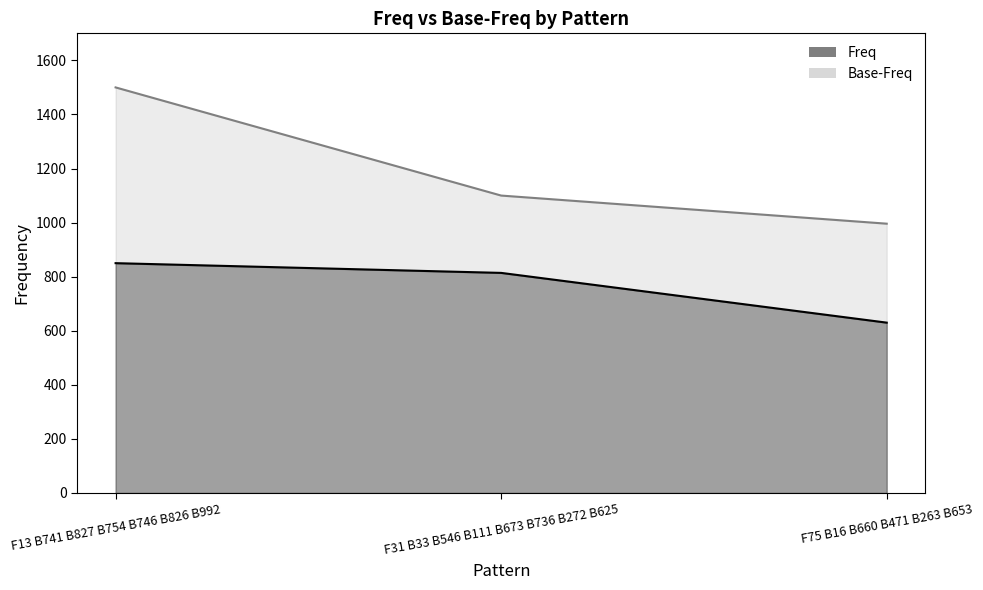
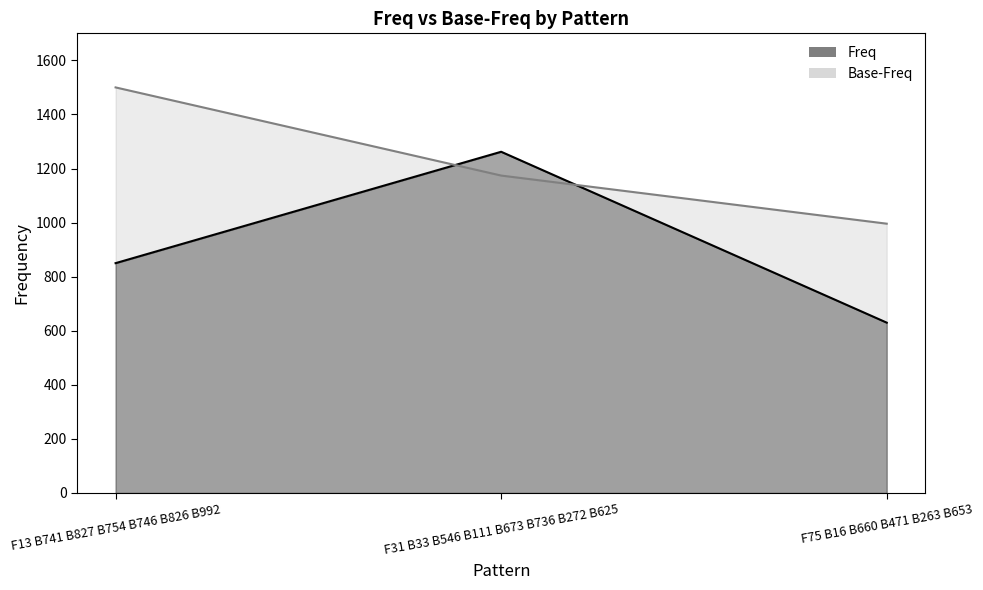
  {
    "Freq": {
      "F13 B741 B827 B754 B746 B826 B992": 850,
-     "F31 B33 B546 B111 B673 B736 B272 B625": 810,
+     "F31 B33 B546 B111 B673 B736 B272 B625": 1260,
      "F75 B16 B660 B471 B263 B653": 630
    },
    "Base-Freq": {
      "F13 B741 B827 B754 B746 B826 B992": 1500,
-     "F31 B33 B546 B111 B673 B736 B272 B625": 1100,
+     "F31 B33 B546 B111 B673 B736 B272 B625": 1170,
      "F75 B16 B660 B471 B263 B653": 1000
    }
  }
